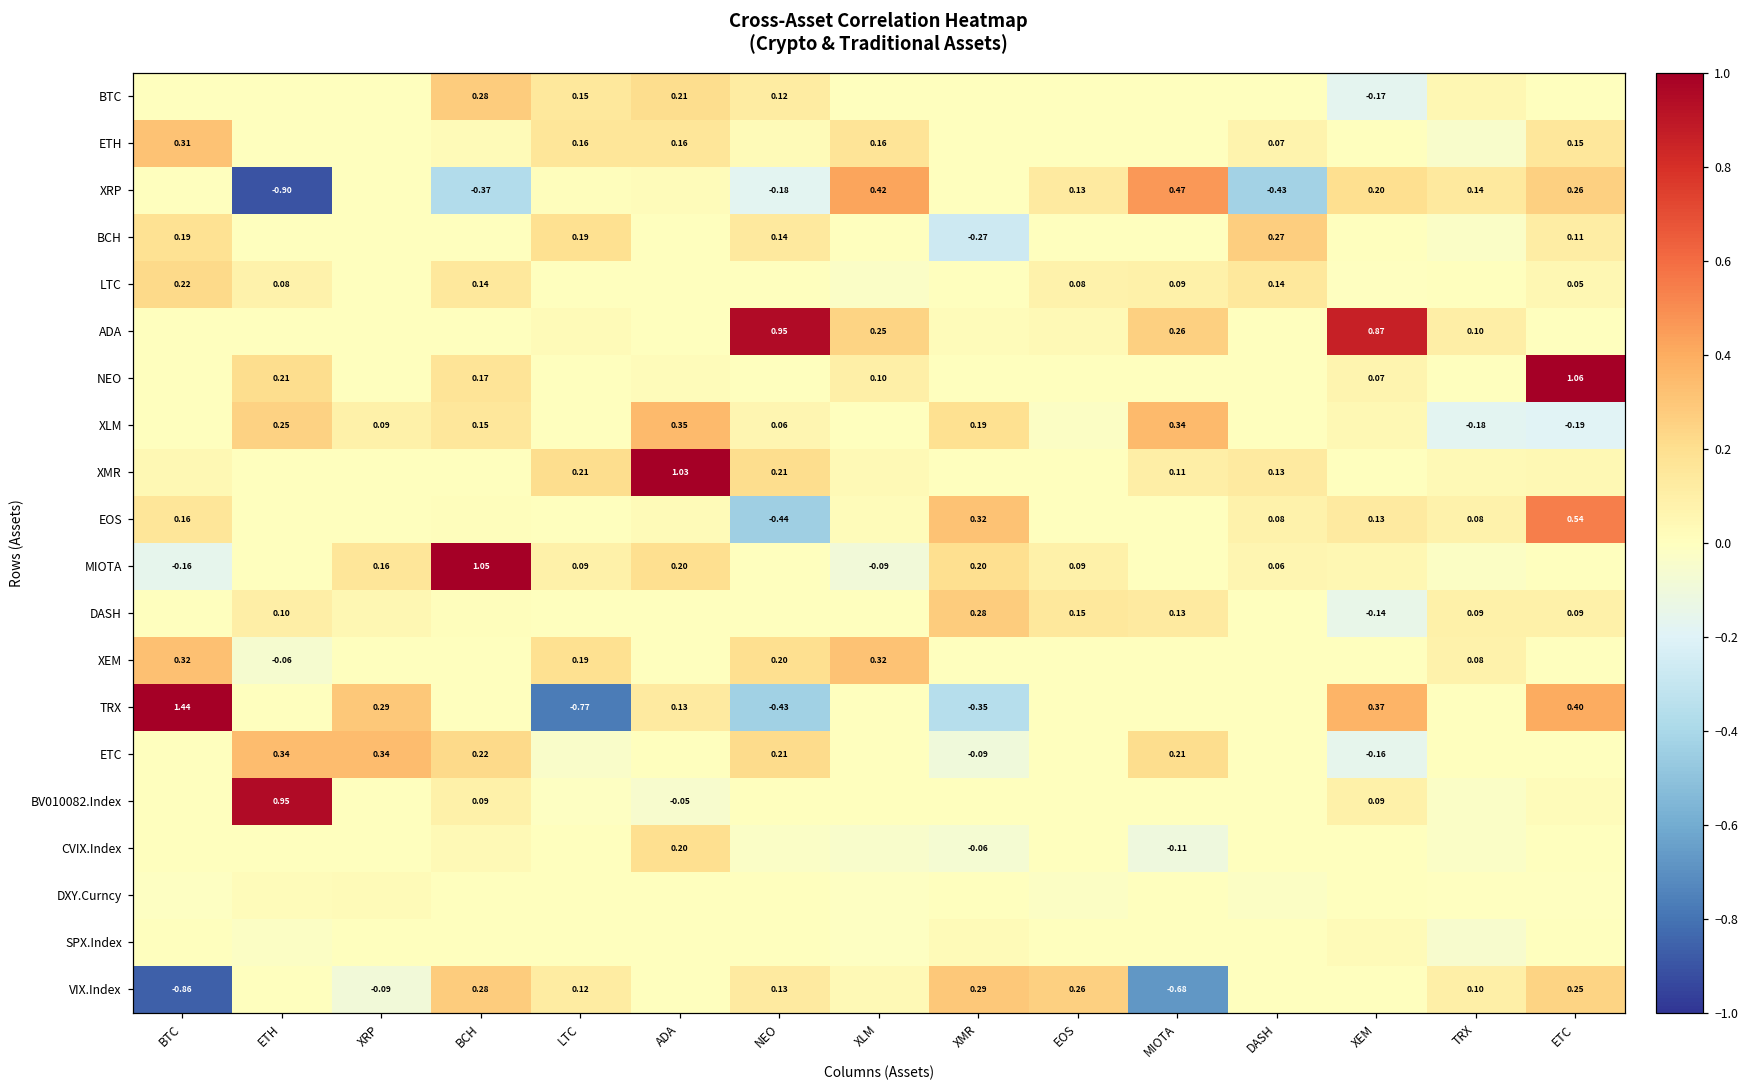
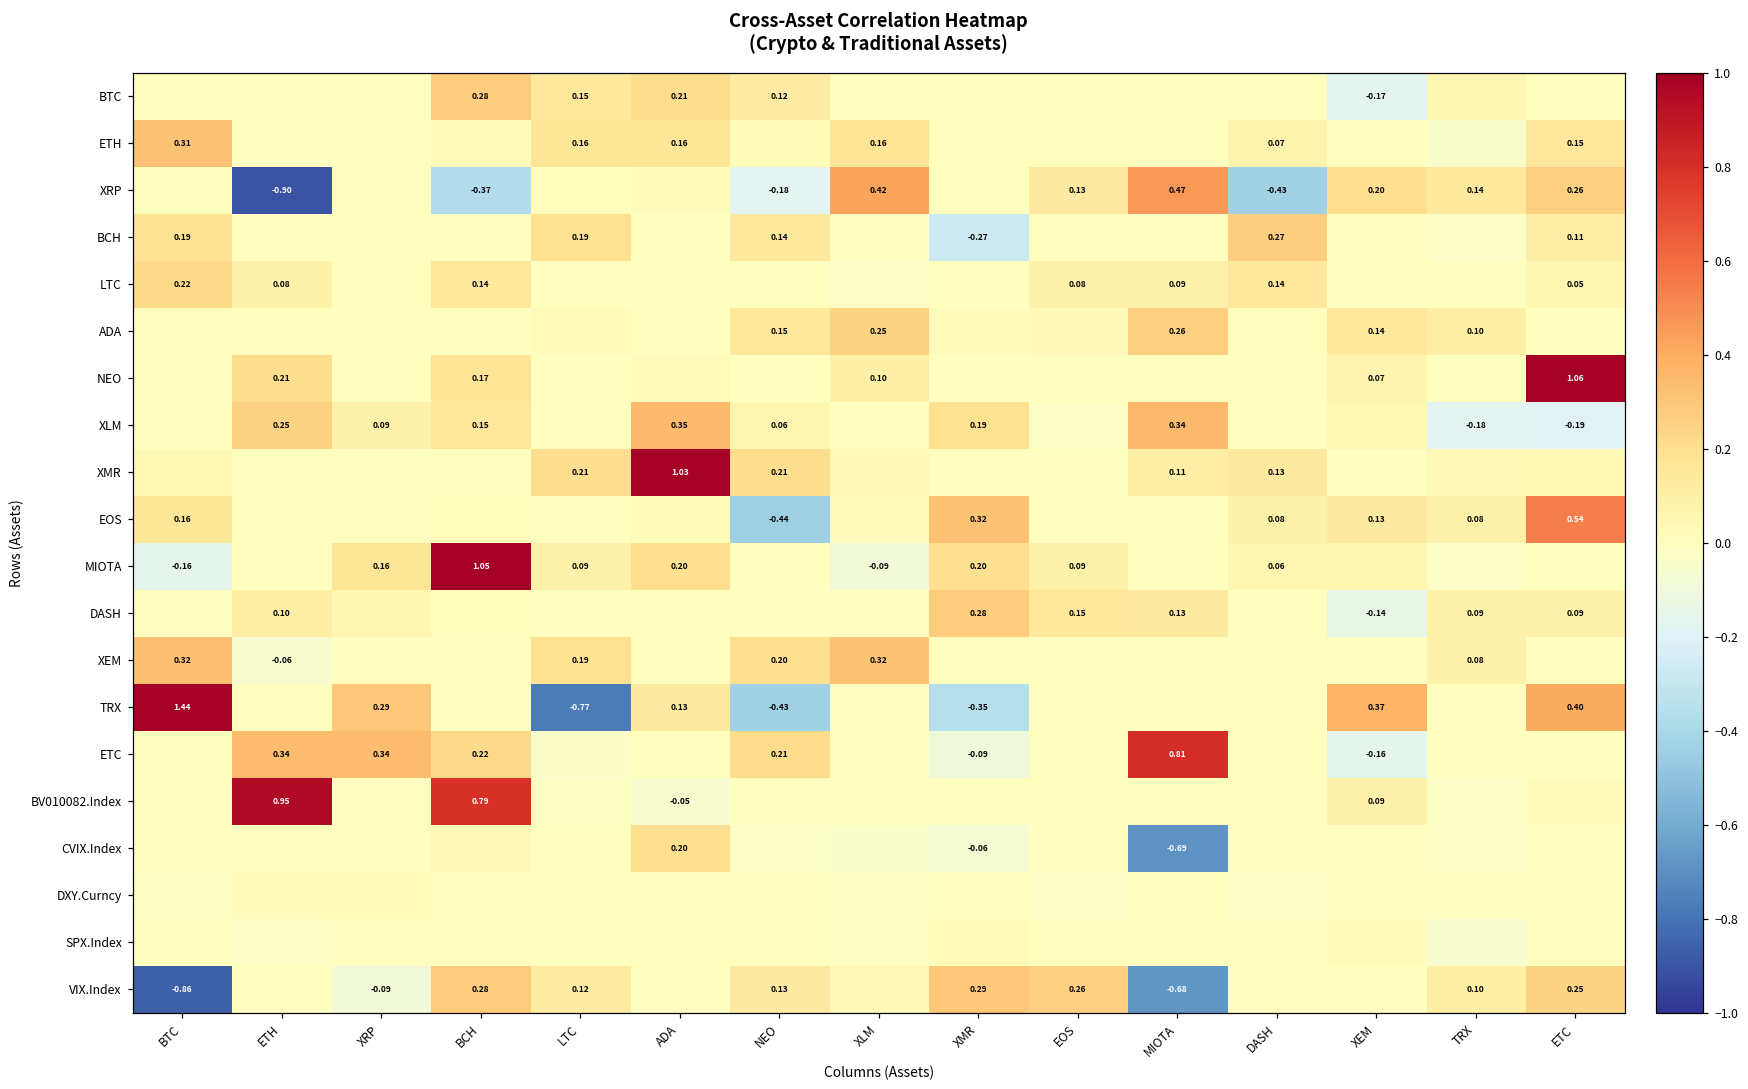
  {
    "BTC": {
      "BCH": 0.28,
      "LTC": 0.15,
      "ADA": 0.21,
      "NEO": 0.12,
      "XEM": -0.17
    },
    "ETH": {
      "BTC": 0.31,
      "LTC": 0.16,
      "ADA": 0.16,
      "XLM": 0.16,
      "DASH": 0.07,
      "ETC": 0.15
    },
    "XRP": {
      "ETH": -0.90,
      "BCH": -0.37,
      "NEO": -0.18,
      "XLM": 0.42,
      "EOS": 0.13,
      "MIOTA": 0.47,
      "DASH": -0.43,
      "XEM": 0.20,
      "TRX": 0.14,
      "ETC": 0.26
    },
    "BCH": {
      "BTC": 0.19,
      "LTC": 0.19,
      "NEO": 0.14,
      "XMR": -0.27,
      "DASH": 0.27,
      "ETC": 0.11
    },
    "LTC": {
      "BTC": 0.22,
      "ETH": 0.08,
      "BCH": 0.14,
      "EOS": 0.08,
      "MIOTA": 0.09,
      "DASH": 0.14,
      "ETC": 0.05
    },
    "ADA": {
-     "NEO": 0.95,
+     "NEO": 0.15,
      "XLM": 0.25,
      "MIOTA": 0.26,
-     "XEM": 0.87,
+     "XEM": 0.14,
      "TRX": 0.10
    },
    "NEO": {
      "ETH": 0.21,
      "BCH": 0.17,
      "XLM": 0.10,
      "XEM": 0.07,
      "ETC": 1.06
    },
    "XLM": {
      "ETH": 0.25,
      "XRP": 0.09,
      "BCH": 0.15,
      "ADA": 0.35,
      "NEO": 0.06,
      "XMR": 0.19,
      "MIOTA": 0.34,
      "TRX": -0.18,
      "ETC": -0.19
    },
    "XMR": {
      "LTC": 0.21,
      "ADA": 1.03,
      "NEO": 0.21,
      "MIOTA": 0.11,
      "DASH": 0.13
    },
    "EOS": {
      "BTC": 0.16,
      "NEO": -0.44,
      "XMR": 0.32,
      "DASH": 0.08,
      "XEM": 0.13,
      "TRX": 0.08,
      "ETC": 0.54
    },
    "MIOTA": {
      "BTC": -0.16,
      "XRP": 0.16,
      "BCH": 1.05,
      "LTC": 0.09,
      "ADA": 0.20,
      "XLM": -0.09,
      "XMR": 0.20,
      "EOS": 0.09,
      "DASH": 0.06
    },
    "DASH": {
      "ETH": 0.10,
      "XMR": 0.28,
      "EOS": 0.15,
      "MIOTA": 0.13,
      "XEM": -0.14,
      "TRX": 0.09,
      "ETC": 0.09
    },
    "XEM": {
      "BTC": 0.32,
      "ETH": -0.06,
      "LTC": 0.19,
      "NEO": 0.20,
      "XLM": 0.32,
      "TRX": 0.08
    },
    "TRX": {
      "BTC": 1.44,
      "XRP": 0.29,
      "LTC": -0.77,
      "ADA": 0.13,
      "NEO": -0.43,
      "XMR": -0.35,
      "XEM": 0.37,
      "ETC": 0.40
    },
    "ETC": {
      "ETH": 0.34,
      "XRP": 0.34,
      "BCH": 0.22,
      "NEO": 0.21,
      "XMR": -0.09,
-     "MIOTA": 0.21,
+     "MIOTA": 0.81,
      "XEM": -0.16
    },
    "BV010082.Index": {
      "ETH": 0.95,
-     "BCH": 0.09,
+     "BCH": 0.79,
      "ADA": -0.05,
      "XEM": 0.09
    },
    "CVIX.Index": {
      "ADA": 0.20,
      "XMR": -0.06,
-     "MIOTA": -0.11
+     "MIOTA": -0.69
    },
    "VIX.Index": {
      "BTC": -0.86,
      "XRP": -0.09,
      "BCH": 0.28,
      "LTC": 0.12,
      "NEO": 0.13,
      "XMR": 0.29,
      "EOS": 0.26,
      "MIOTA": -0.68,
      "TRX": 0.10,
      "ETC": 0.25
    }
  }
